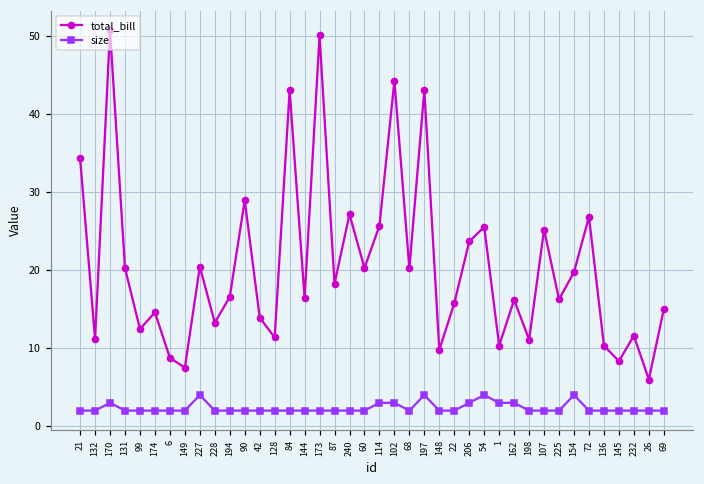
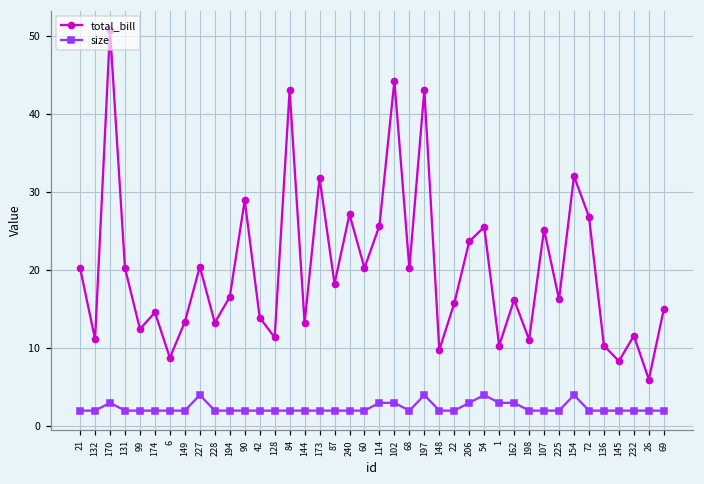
  {
    "total_bill": {
-     "21": 34,
+     "21": 20,
      "132": 11,
      "131": 20,
      "99": 12,
      "174": 15,
      "6": 9,
-     "149": 8,
+     "149": 13,
      "227": 20,
      "228": 13,
      "194": 17,
      "90": 29,
      "42": 14,
      "128": 11,
      "84": 43,
-     "144": 16,
-     "173": 50,
+     "144": 13,
+     "173": 32,
      "87": 18,
      "240": 27,
      "60": 20,
      "114": 26,
      "102": 44,
      "68": 20,
      "197": 43,
      "148": 10,
      "22": 16,
      "206": 24,
      "54": 26,
      "1": 10,
      "162": 16,
      "198": 11,
      "107": 25,
      "225": 16,
-     "154": 20,
+     "154": 32,
      "72": 27,
      "136": 10,
      "145": 8,
      "232": 12,
      "26": 6,
      "69": 15
    },
    "size": {
      "21": 2,
      "132": 2,
      "170": 3,
      "131": 2,
      "99": 2,
      "174": 2,
      "6": 2,
      "149": 2,
      "227": 4,
      "228": 2,
      "194": 2,
      "90": 2,
      "42": 2,
      "128": 2,
      "84": 2,
      "144": 2,
      "173": 2,
      "87": 2,
      "240": 2,
      "60": 2,
      "114": 3,
      "102": 3,
      "68": 2,
      "197": 4,
      "148": 2,
      "22": 2,
      "206": 3,
      "54": 4,
      "1": 3,
      "162": 3,
      "198": 2,
      "107": 2,
      "225": 2,
      "154": 4,
      "72": 2,
      "136": 2,
      "145": 2,
      "232": 2,
      "26": 2,
      "69": 2
    }
  }
